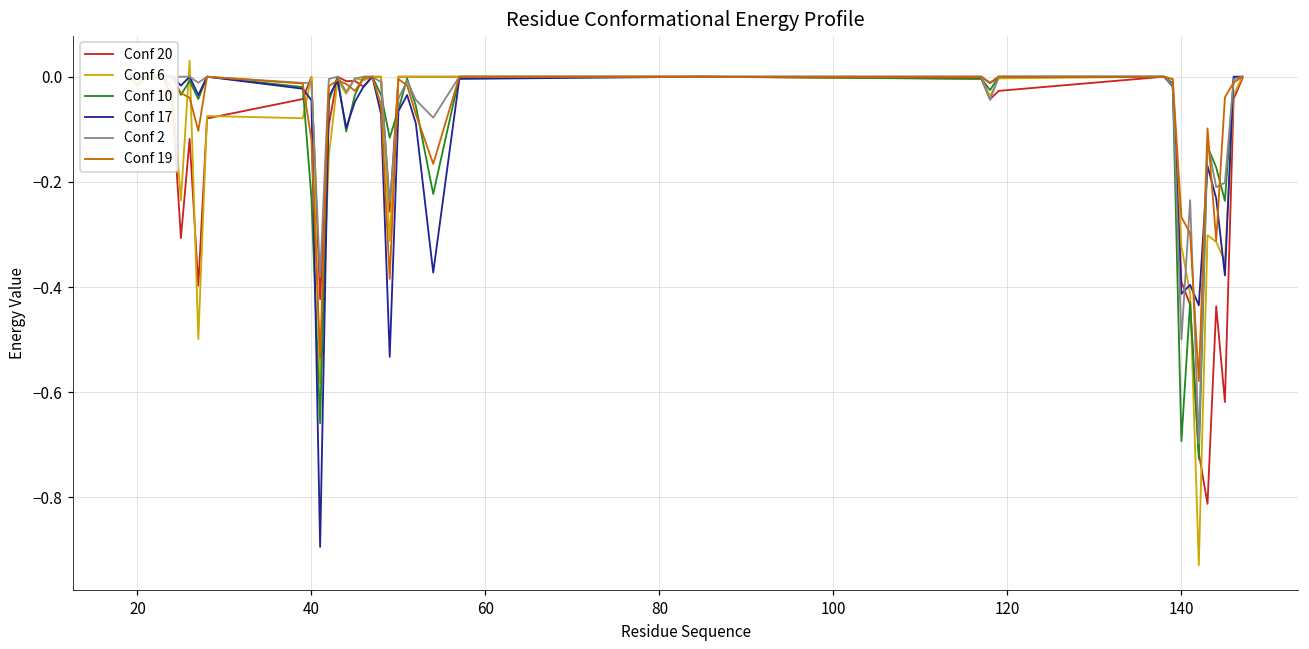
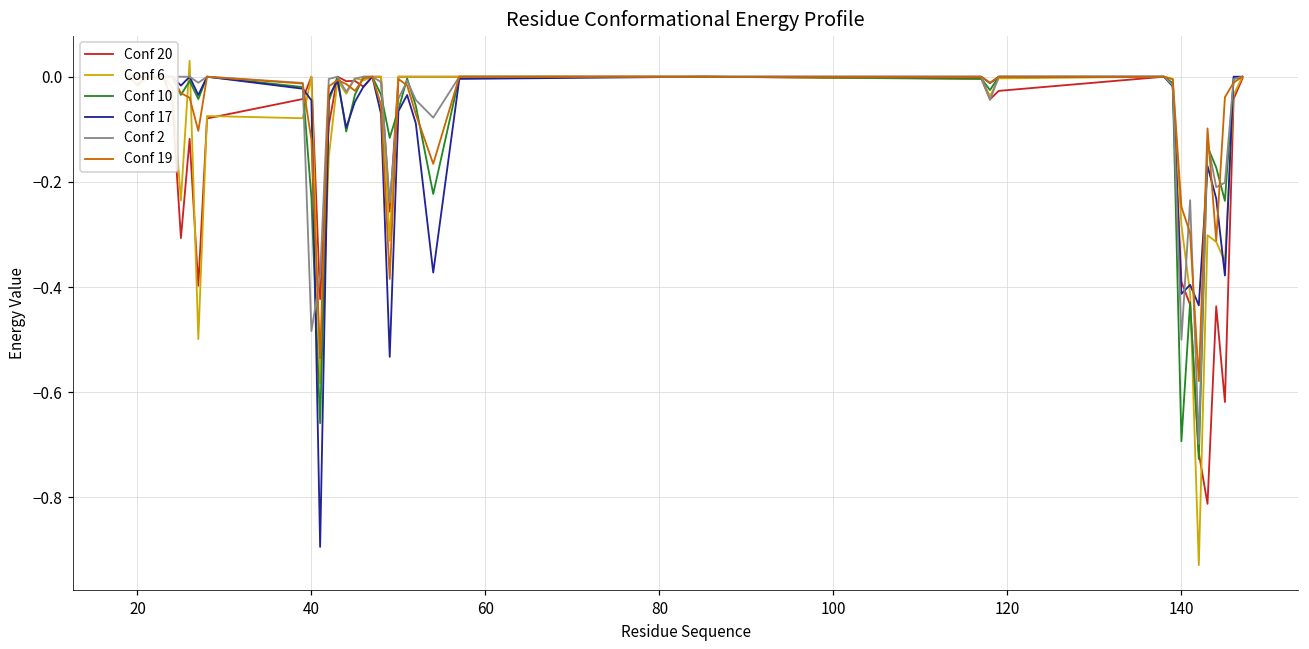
  {
    "Conf 20": {
      "140": -0.39
    },
    "Conf 6": {
-     "140": -0.32
+     "140": -0.28
    },
    "Conf 10": {
      "40": -0.23,
      "140": -0.69
    },
    "Conf 17": {
      "40": -0.04,
      "140": -0.41
    },
    "Conf 2": {
-     "40": -0.01,
+     "40": -0.48,
      "140": -0.50
    },
    "Conf 19": {
      "40": -0.12,
-     "140": -0.27
+     "140": -0.25
    }
  }
